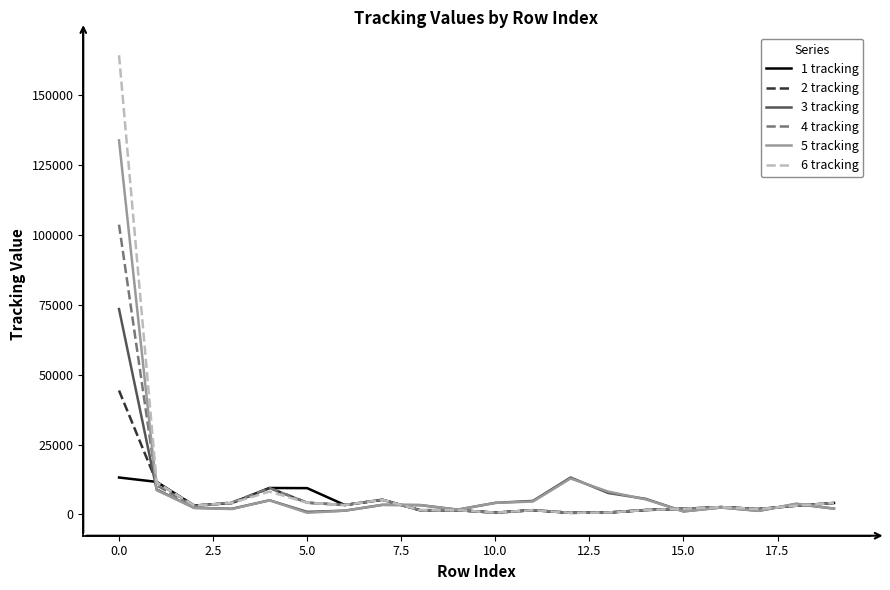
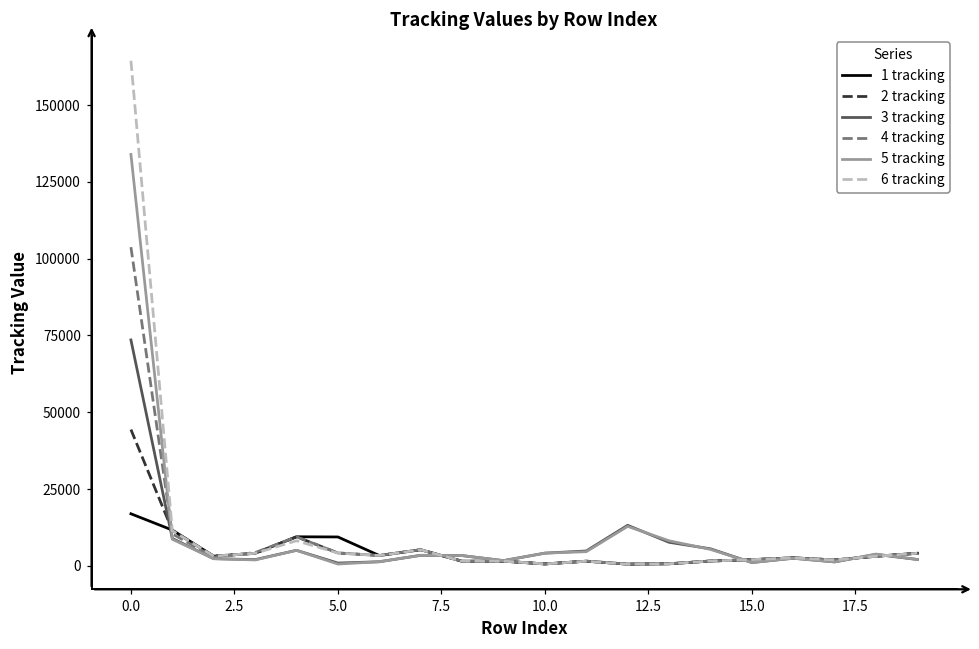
  {
    "1 tracking": {
-     "0.0": 13000,
+     "0.0": 17000,
      "5.0": 9000
    }
  }
